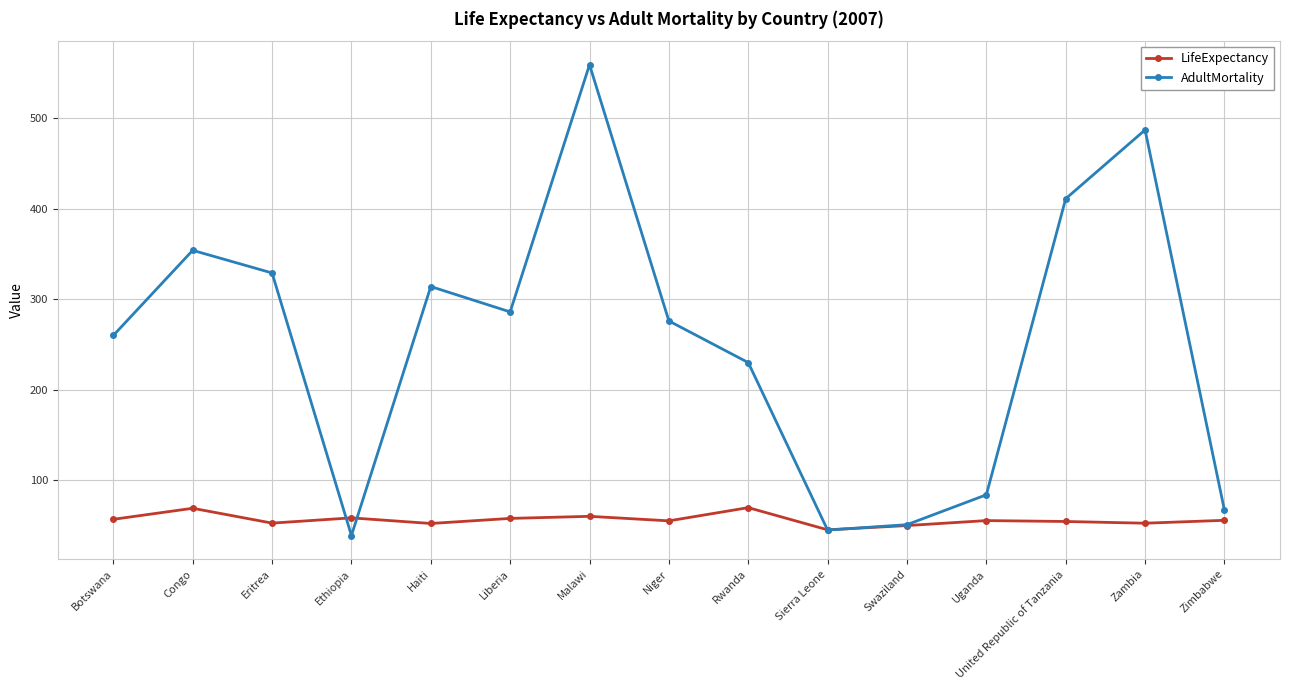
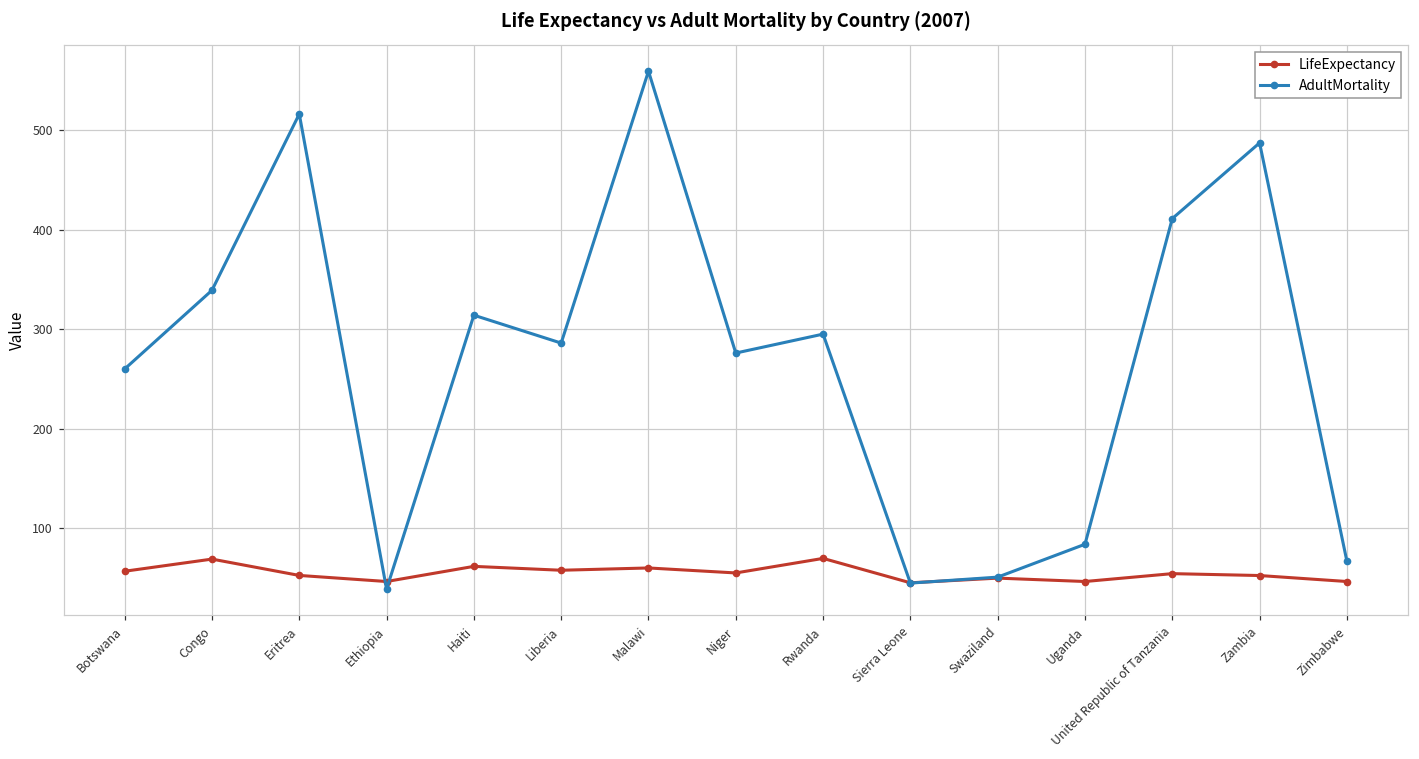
  {
    "LifeExpectancy": {
      "Botswana": 60,
      "Congo": 70,
      "Eritrea": 50,
-     "Ethiopia": 60,
-     "Haiti": 50,
+     "Ethiopia": 50,
+     "Haiti": 60,
      "Liberia": 60,
      "Malawi": 60,
      "Niger": 60,
      "Rwanda": 70,
-     "Uganda": 60,
+     "Uganda": 50,
      "United Republic of Tanzania": 50,
      "Zambia": 50,
-     "Zimbabwe": 60
+     "Zimbabwe": 50
    },
    "AdultMortality": {
      "Botswana": 260,
-     "Congo": 350,
-     "Eritrea": 330,
+     "Congo": 340,
+     "Eritrea": 520,
      "Ethiopia": 40,
      "Haiti": 310,
      "Liberia": 290,
      "Malawi": 560,
      "Niger": 280,
-     "Rwanda": 230,
+     "Rwanda": 300,
      "Uganda": 80,
      "United Republic of Tanzania": 410,
      "Zambia": 490,
      "Zimbabwe": 70
    }
  }
